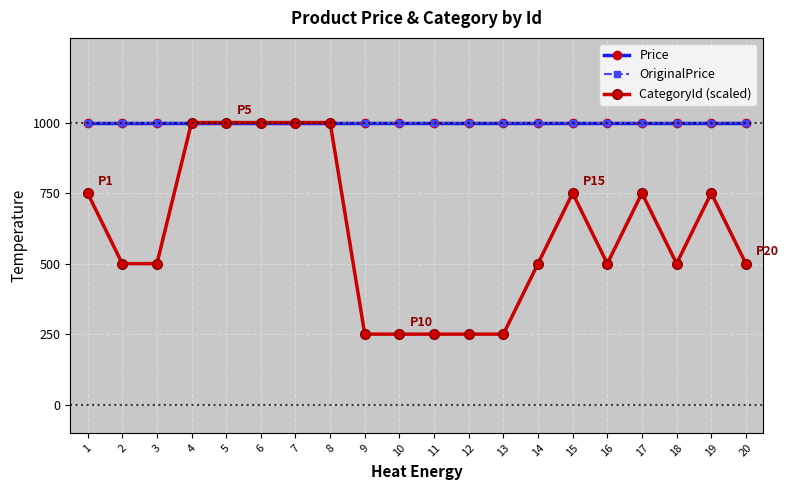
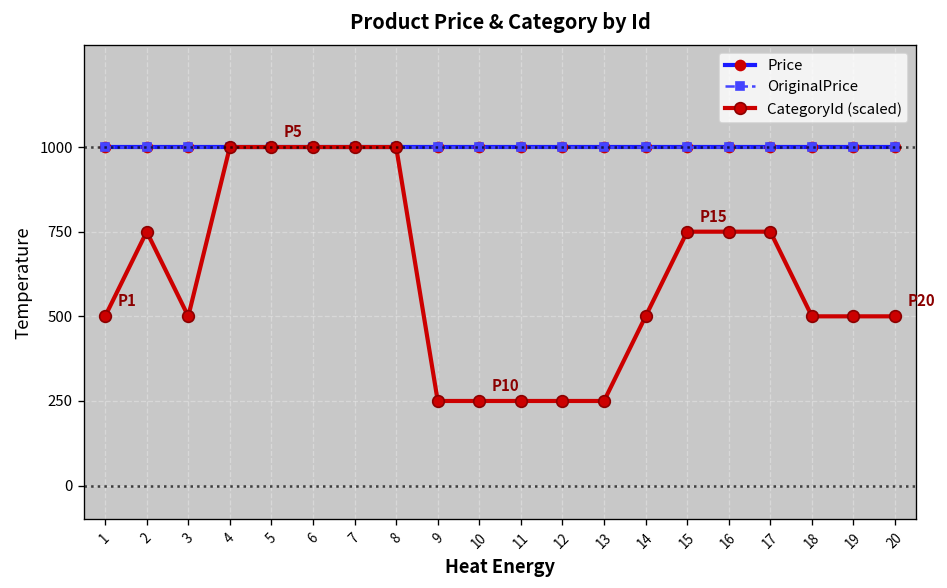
  {
    "OriginalPrice": {
      "1": 1000,
      "2": 1000,
      "3": 1000,
      "9": 1000,
      "10": 1000,
      "11": 1000,
      "12": 1000,
      "13": 1000,
      "14": 1000,
      "15": 1000,
      "16": 1000,
      "17": 1000,
      "18": 1000,
      "19": 1000,
      "20": 1000
    },
    "CategoryId (scaled)": {
-     "1": 750,
-     "2": 500,
+     "1": 500,
+     "2": 750,
      "3": 500,
      "9": 250,
      "10": 250,
      "11": 250,
      "12": 250,
      "13": 250,
      "14": 500,
      "15": 750,
-     "16": 500,
+     "16": 750,
      "17": 750,
      "18": 500,
-     "19": 750,
+     "19": 500,
      "20": 500
    }
  }
